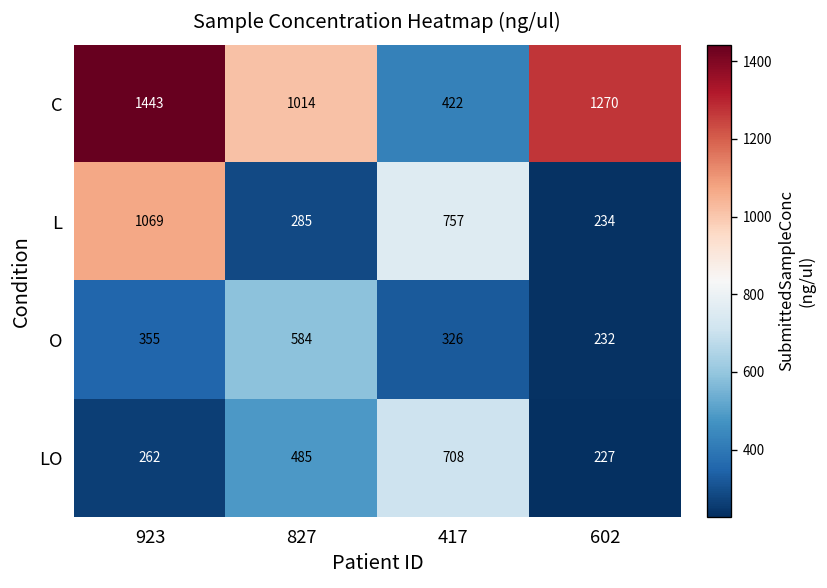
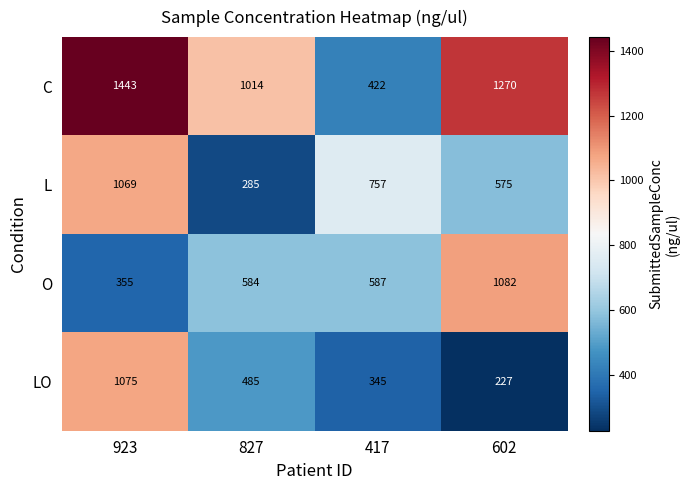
  {
    "C": {
      "923": 1443,
      "827": 1014,
      "417": 422,
      "602": 1270
    },
    "L": {
      "923": 1069,
      "827": 285,
      "417": 757,
-     "602": 234
+     "602": 575
    },
    "O": {
      "923": 355,
      "827": 584,
-     "417": 326,
-     "602": 232
+     "417": 587,
+     "602": 1082
    },
    "LO": {
-     "923": 262,
+     "923": 1075,
      "827": 485,
-     "417": 708,
+     "417": 345,
      "602": 227
    }
  }
